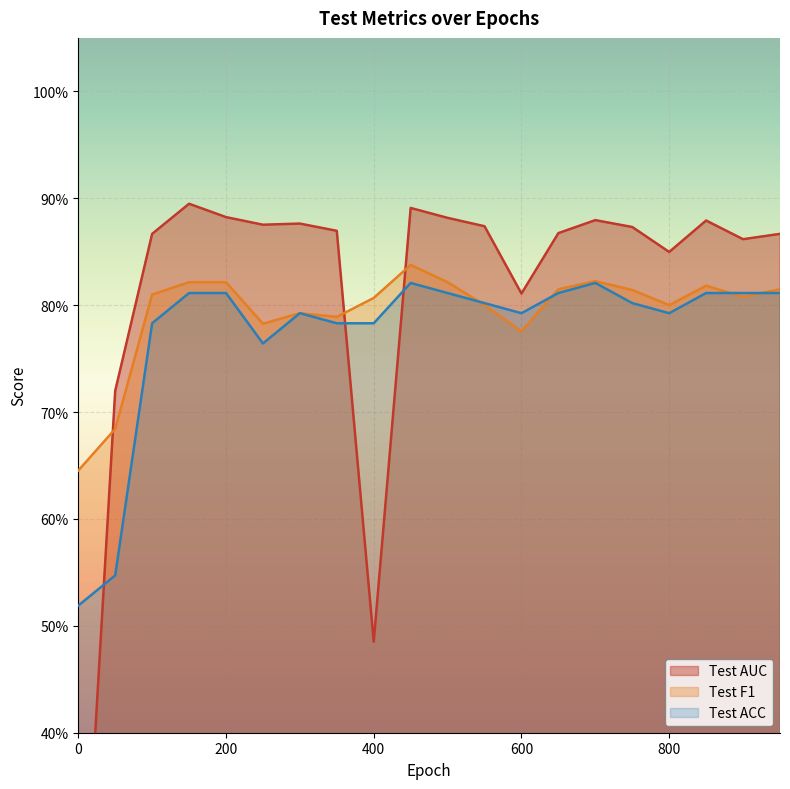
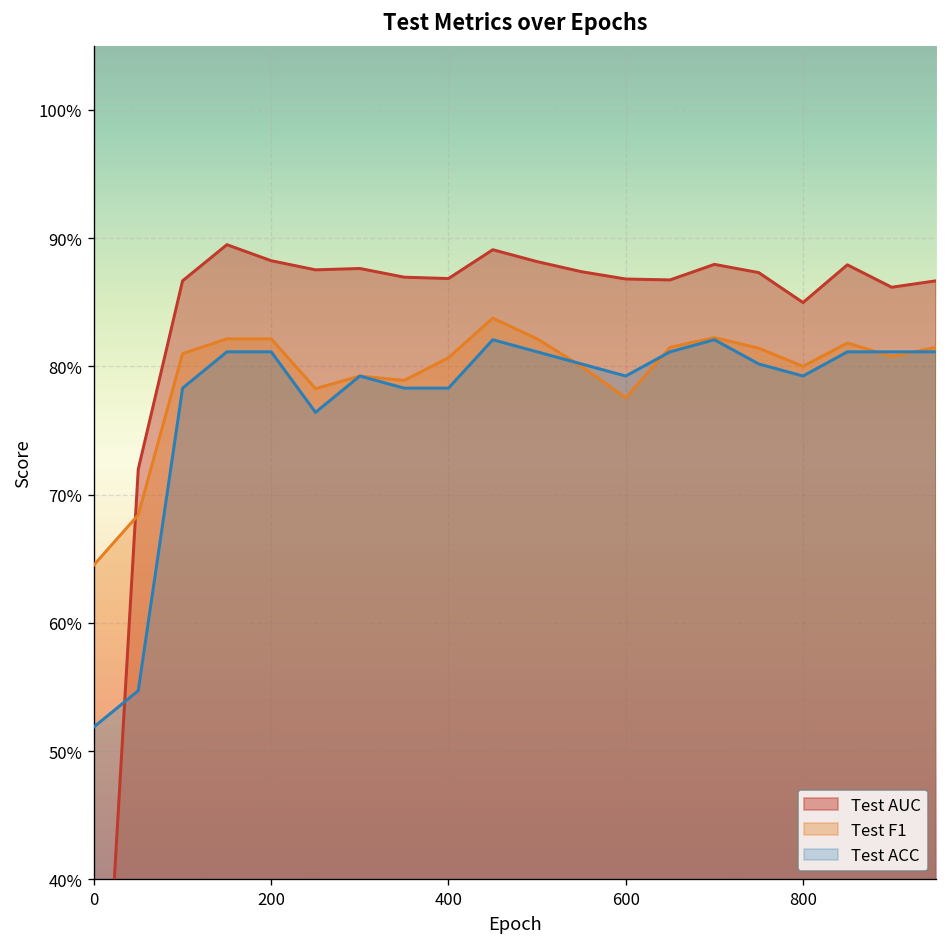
  {
    "Test AUC": {
      "200": "88.2%",
-     "400": "48.5%",
-     "600": "81.1%",
+     "400": "86.8%",
+     "600": "86.8%",
      "800": "85.0%"
    },
    "Test F1": {
      "0": "64.5%",
      "200": "82.1%",
      "400": "80.7%",
      "600": "77.6%",
      "800": "80.0%"
    },
    "Test ACC": {
      "0": "51.9%",
      "200": "81.1%",
      "400": "78.3%",
      "600": "79.2%",
      "800": "79.2%"
    }
  }
